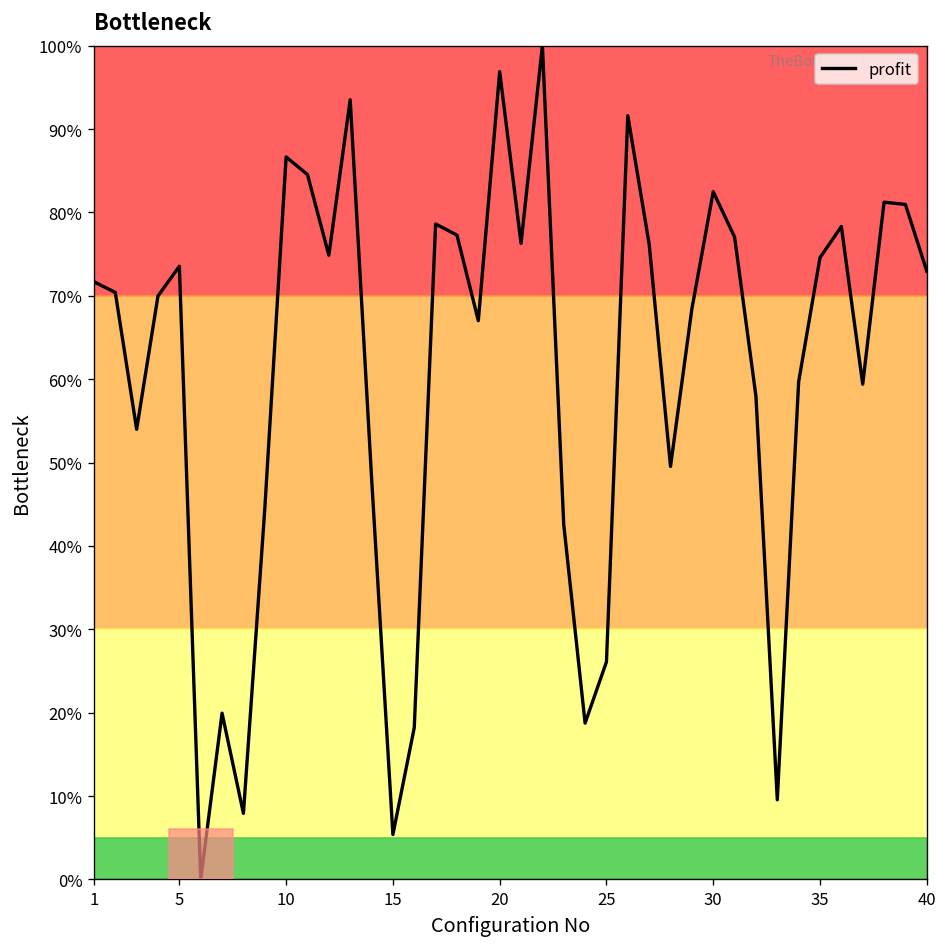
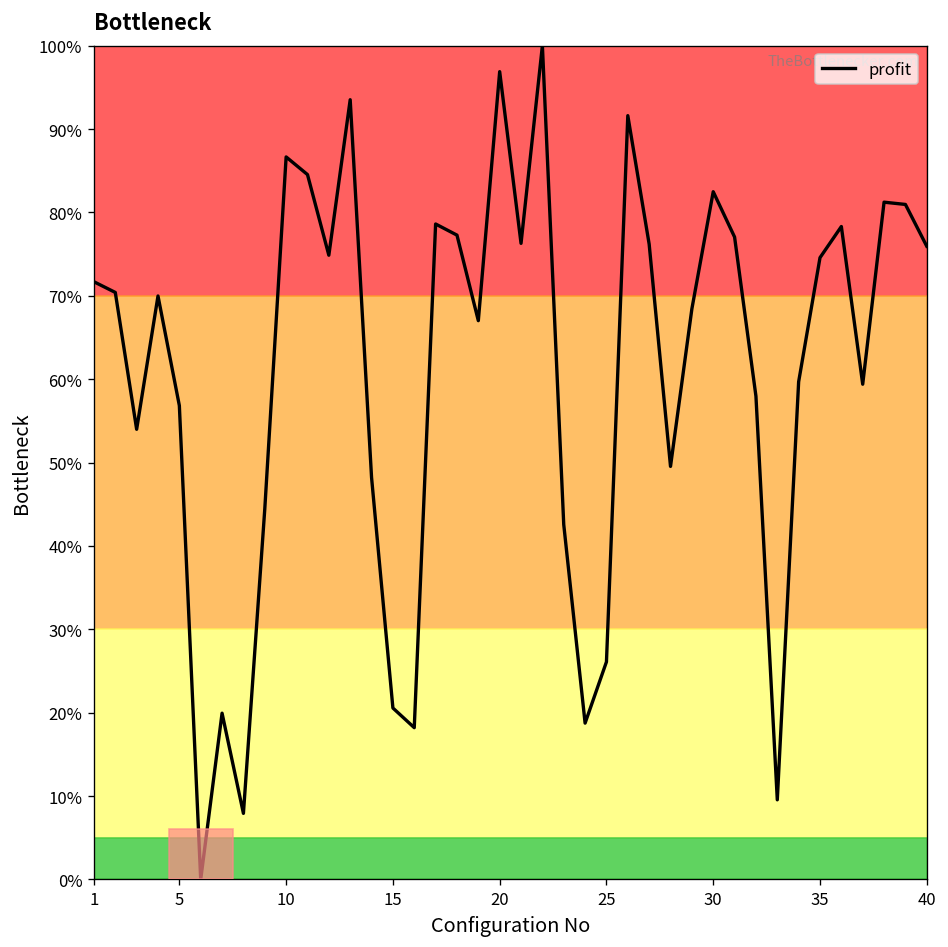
  {
    "1": "72%",
-   "5": "74%",
+   "5": "57%",
    "10": "87%",
-   "15": "5%",
+   "15": "21%",
    "20": "97%",
    "25": "26%",
    "30": "82%",
    "35": "75%",
-   "40": "73%"
+   "40": "76%"
  }
